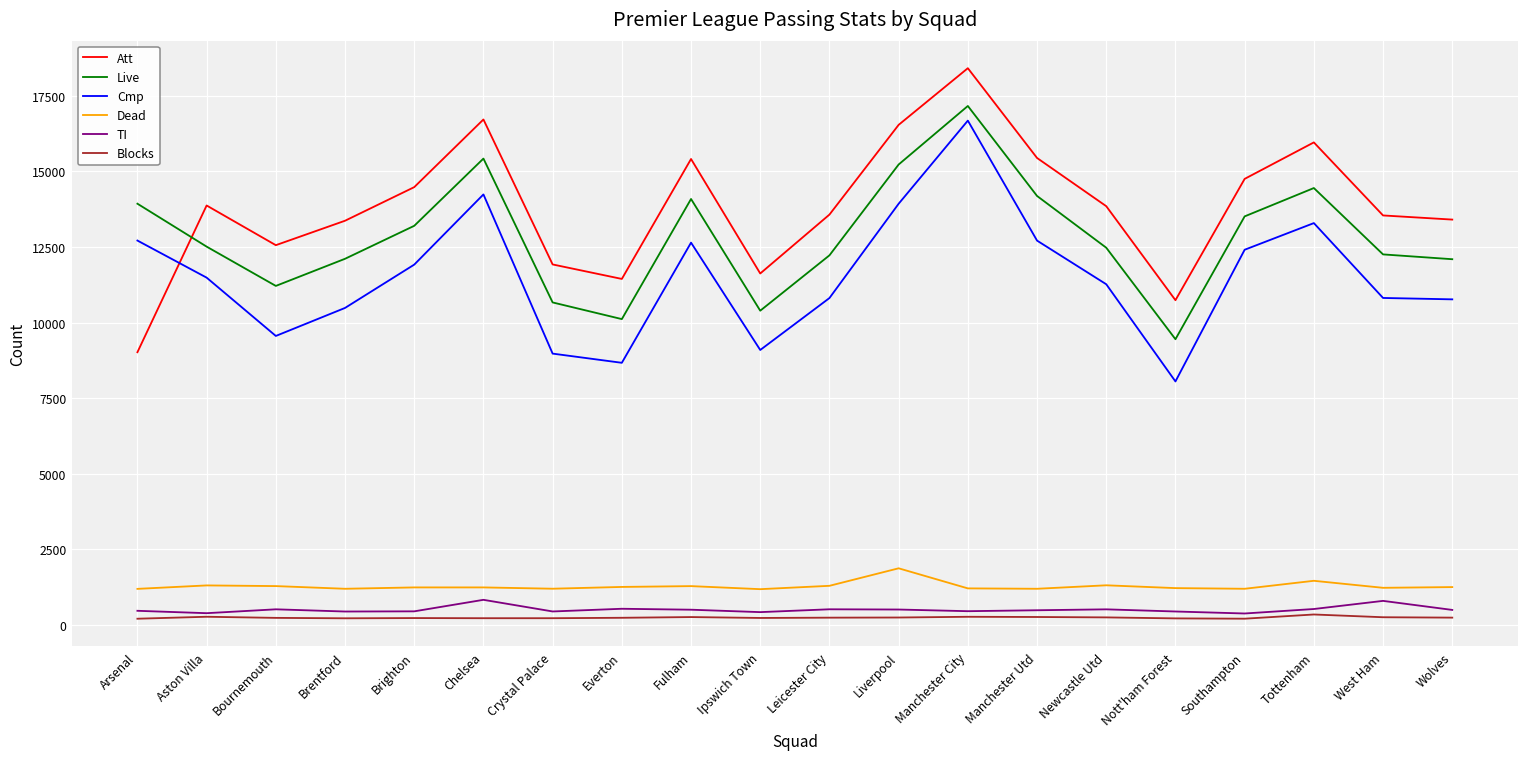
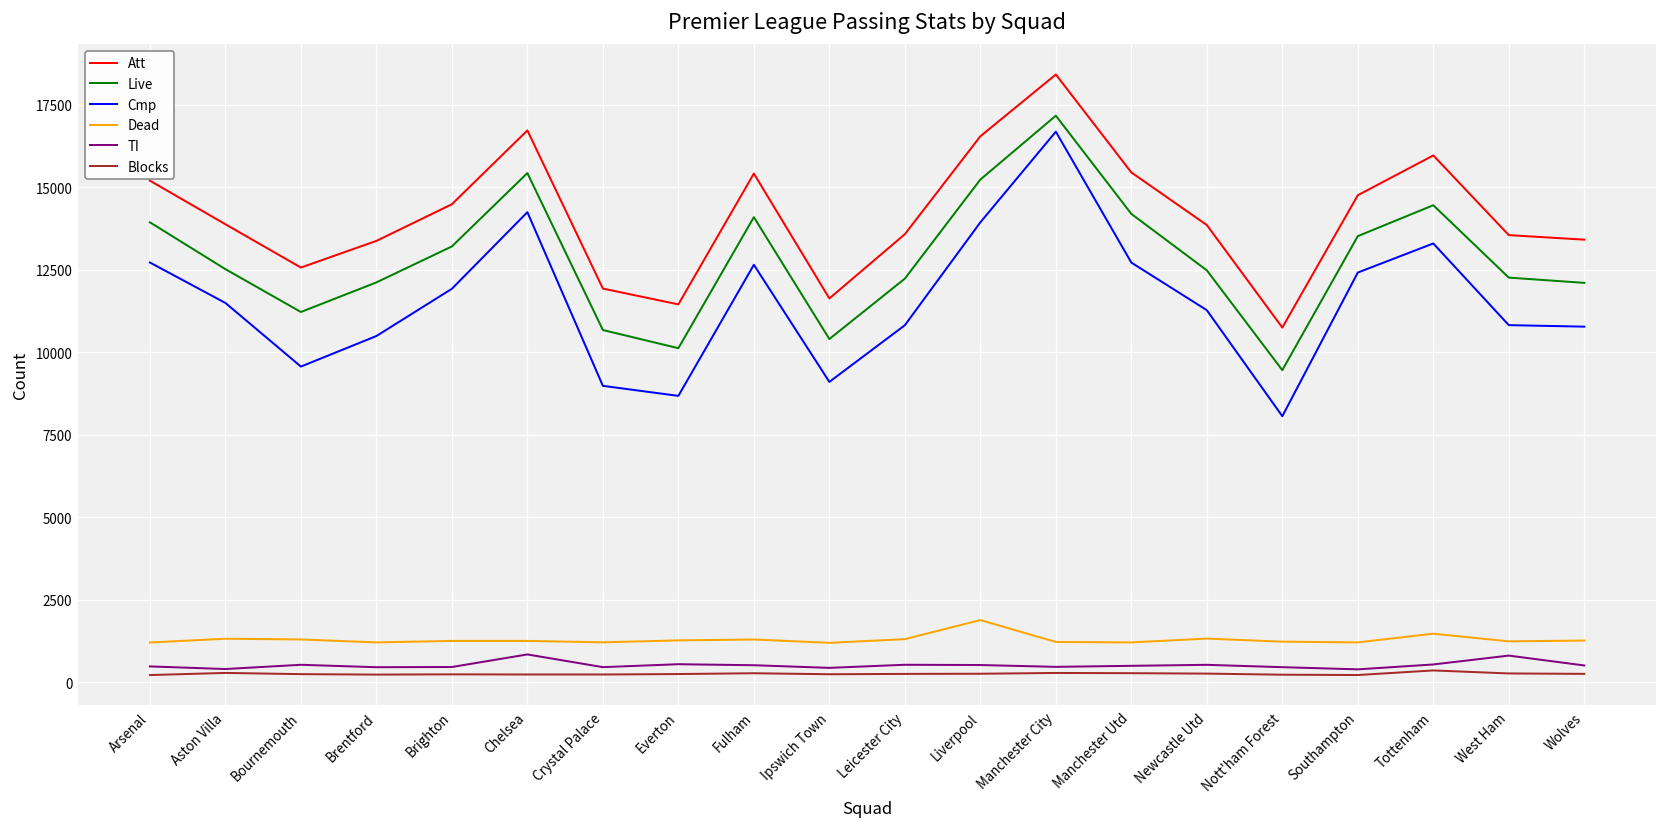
  {
    "Att": {
-     "Arsenal": 9000,
+     "Arsenal": 15200,
      "Aston Villa": 13900,
      "Bournemouth": 12600,
      "Brentford": 13400,
      "Brighton": 14500,
      "Chelsea": 16700,
      "Crystal Palace": 11900,
      "Everton": 11400,
      "Fulham": 15400,
      "Ipswich Town": 11600,
      "Leicester City": 13600,
      "Liverpool": 16500,
      "Manchester City": 18400,
      "Manchester Utd": 15400,
      "Newcastle Utd": 13900,
      "Nott'ham Forest": 10700,
      "Southampton": 14800,
      "Tottenham": 16000,
      "West Ham": 13500,
      "Wolves": 13400
    },
    "Live": {
      "Arsenal": 13900,
      "Aston Villa": 12500,
      "Bournemouth": 11200,
      "Brentford": 12100,
      "Brighton": 13200,
      "Chelsea": 15400,
      "Crystal Palace": 10700,
      "Everton": 10100,
      "Fulham": 14100,
      "Ipswich Town": 10400,
      "Leicester City": 12200,
      "Liverpool": 15200,
      "Manchester City": 17200,
      "Manchester Utd": 14200,
      "Newcastle Utd": 12500,
      "Nott'ham Forest": 9500,
      "Southampton": 13500,
      "Tottenham": 14500,
      "West Ham": 12300,
      "Wolves": 12100
    },
    "Cmp": {
      "Arsenal": 12700,
      "Aston Villa": 11500,
      "Bournemouth": 9600,
      "Brentford": 10500,
      "Brighton": 11900,
      "Chelsea": 14200,
      "Crystal Palace": 9000,
      "Everton": 8700,
      "Fulham": 12600,
      "Ipswich Town": 9100,
      "Leicester City": 10800,
      "Liverpool": 13900,
      "Manchester City": 16700,
      "Manchester Utd": 12700,
      "Newcastle Utd": 11300,
      "Nott'ham Forest": 8100,
      "Southampton": 12400,
      "Tottenham": 13300,
      "West Ham": 10800,
      "Wolves": 10800
    },
    "Dead": {
      "Arsenal": 1200,
      "Aston Villa": 1300,
      "Bournemouth": 1300,
      "Brentford": 1200,
      "Brighton": 1200,
      "Chelsea": 1200,
      "Crystal Palace": 1200,
      "Everton": 1300,
      "Fulham": 1300,
      "Ipswich Town": 1200,
      "Leicester City": 1300,
      "Liverpool": 1900,
      "Manchester City": 1200,
      "Manchester Utd": 1200,
      "Newcastle Utd": 1300,
      "Nott'ham Forest": 1200,
      "Southampton": 1200,
      "Tottenham": 1500,
      "West Ham": 1200,
      "Wolves": 1300
    },
    "TI": {
      "Arsenal": 500,
      "Aston Villa": 400,
      "Bournemouth": 500,
      "Brentford": 400,
      "Brighton": 500,
      "Chelsea": 800,
      "Crystal Palace": 500,
      "Everton": 500,
      "Fulham": 500,
      "Ipswich Town": 400,
      "Leicester City": 500,
      "Liverpool": 500,
      "Manchester City": 500,
      "Manchester Utd": 500,
      "Newcastle Utd": 500,
      "Nott'ham Forest": 500,
      "Southampton": 400,
      "Tottenham": 500,
      "West Ham": 800,
      "Wolves": 500
    },
    "Blocks": {
      "Arsenal": 200,
      "Aston Villa": 300,
      "Bournemouth": 200,
      "Brentford": 200,
      "Brighton": 200,
      "Chelsea": 200,
      "Crystal Palace": 200,
      "Everton": 200,
      "Fulham": 300,
      "Ipswich Town": 200,
      "Leicester City": 200,
      "Liverpool": 300,
      "Manchester City": 300,
      "Manchester Utd": 300,
      "Newcastle Utd": 300,
      "Nott'ham Forest": 200,
      "Southampton": 200,
      "Tottenham": 400,
      "West Ham": 300,
      "Wolves": 200
    }
  }
